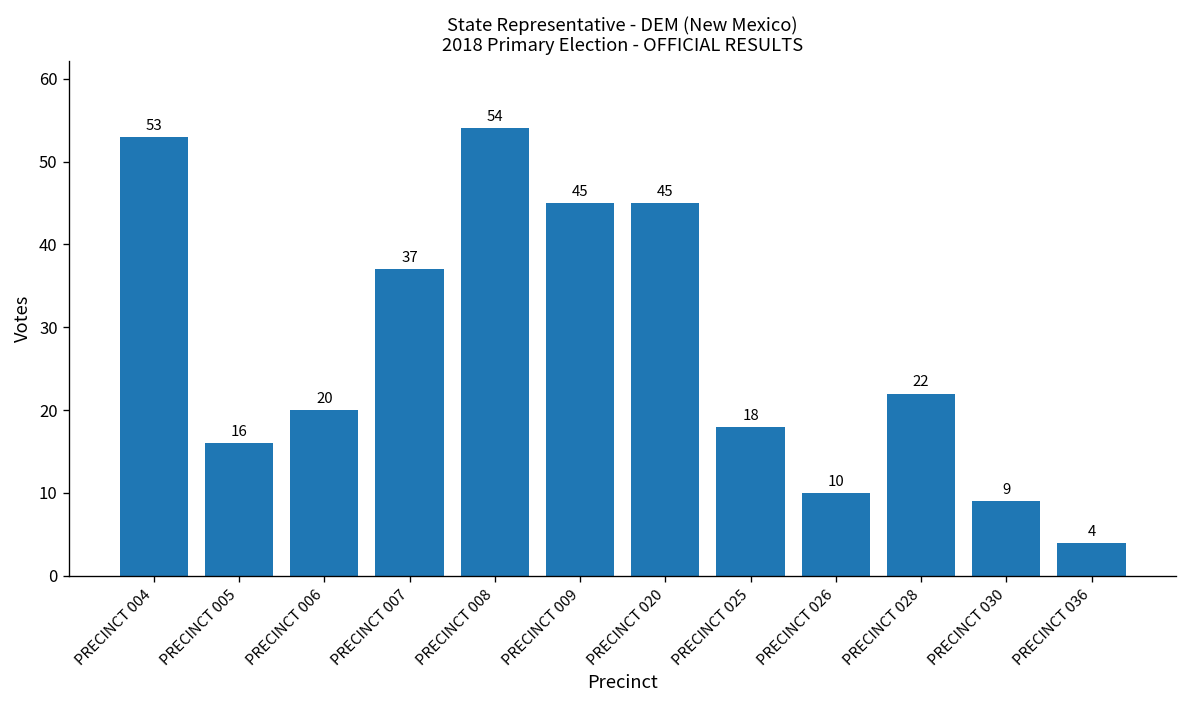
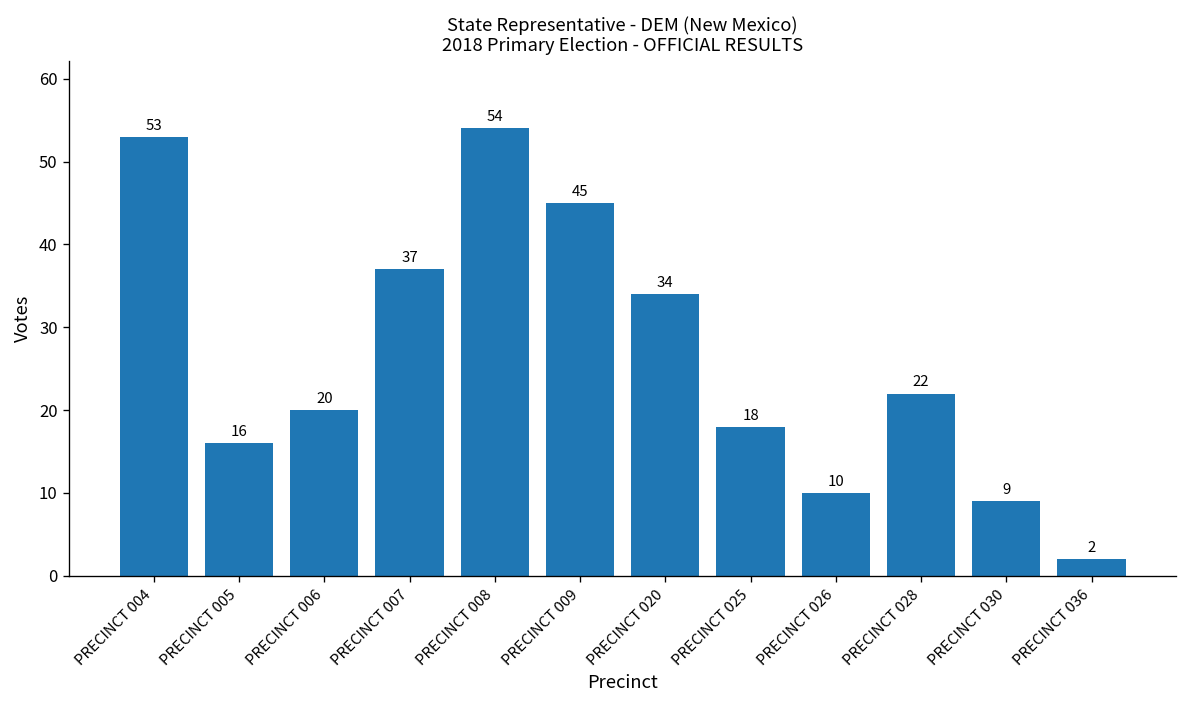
  {
    "PRECINCT 004": 53,
    "PRECINCT 005": 16,
    "PRECINCT 006": 20,
    "PRECINCT 007": 37,
    "PRECINCT 008": 54,
    "PRECINCT 009": 45,
-   "PRECINCT 020": 45,
+   "PRECINCT 020": 34,
    "PRECINCT 025": 18,
    "PRECINCT 026": 10,
    "PRECINCT 028": 22,
    "PRECINCT 030": 9,
-   "PRECINCT 036": 4
+   "PRECINCT 036": 2
  }
